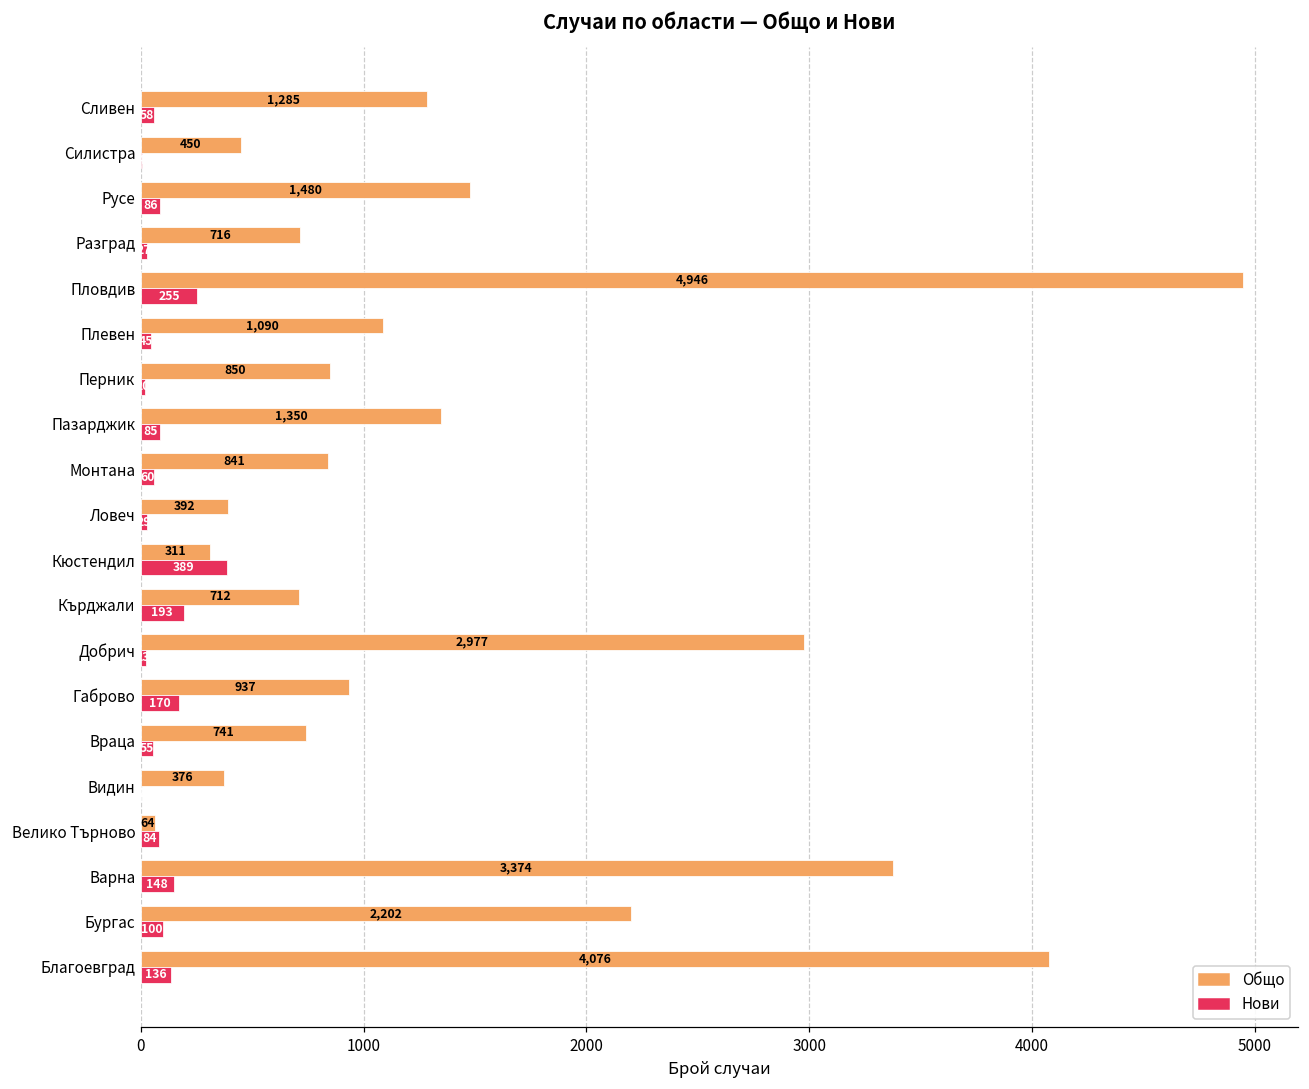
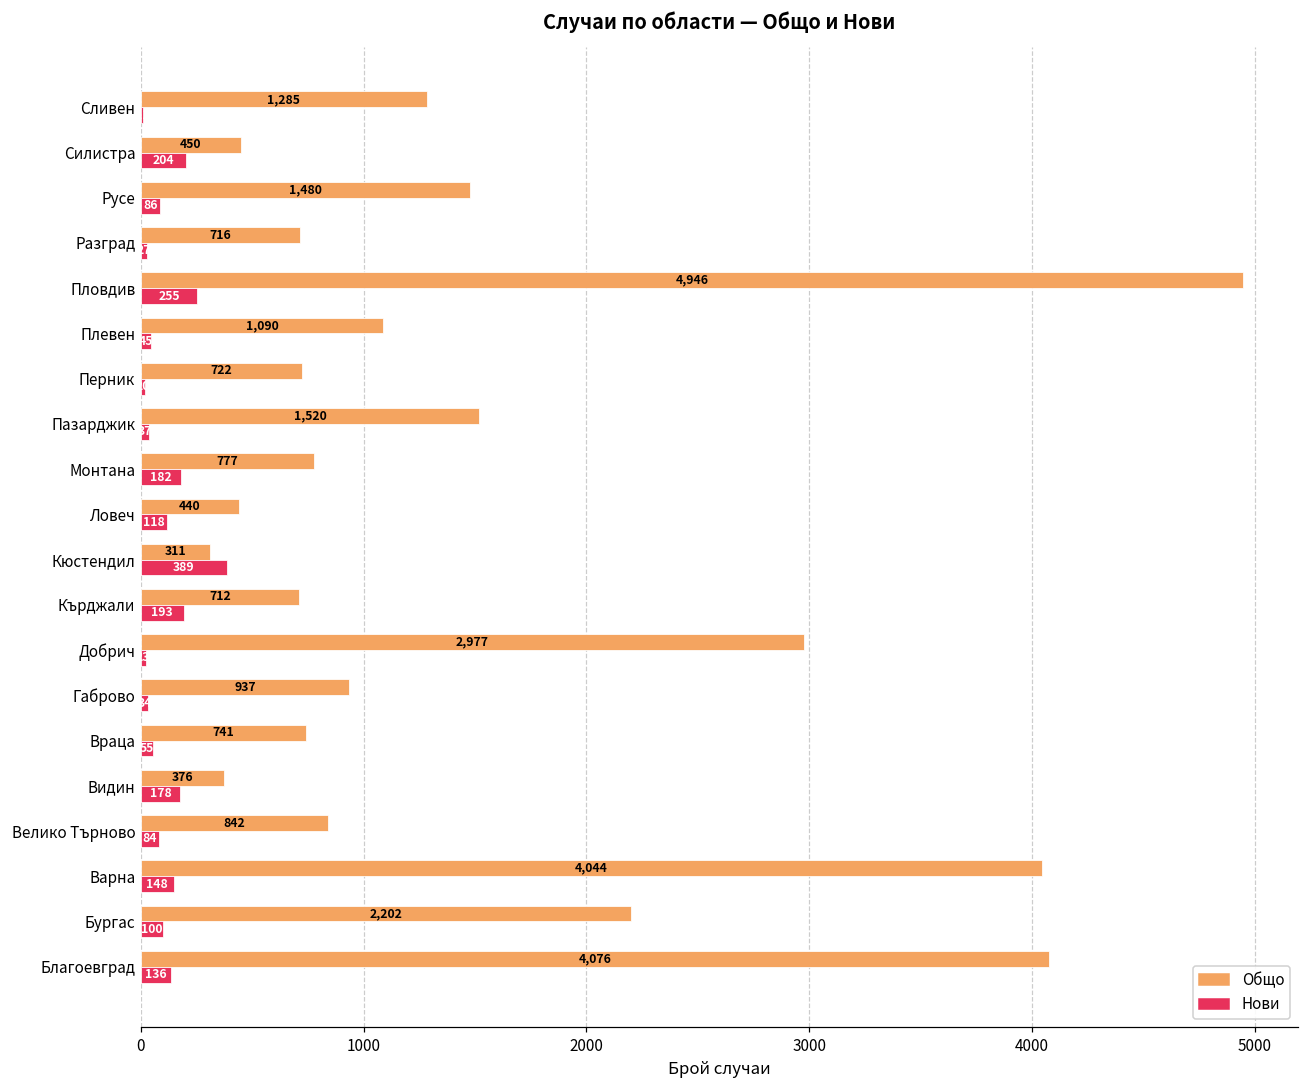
  {
    "Общо": {
      "Сливен": "1,285",
      "Силистра": "450",
      "Русе": "1,480",
      "Разград": "716",
      "Пловдив": "4,946",
      "Плевен": "1,090",
-     "Перник": "850",
-     "Пазарджик": "1,350",
-     "Монтана": "841",
-     "Ловеч": "392",
+     "Перник": "722",
+     "Пазарджик": "1,520",
+     "Монтана": "777",
+     "Ловеч": "440",
      "Кюстендил": "311",
      "Кърджали": "712",
      "Добрич": "2,977",
      "Габрово": "937",
      "Враца": "741",
      "Видин": "376",
-     "Велико Търново": "64",
-     "Варна": "3,374",
+     "Велико Търново": "842",
+     "Варна": "4,044",
      "Бургас": "2,202",
      "Благоевград": "4,076"
    },
    "Нови": {
-     "Сливен": "60",
-     "Силистра": "0",
+     "Сливен": "10",
+     "Силистра": "200",
      "Русе": "86",
      "Пловдив": "255",
-     "Пазарджик": "80",
-     "Монтана": "60",
-     "Ловеч": "30",
+     "Пазарджик": "40",
+     "Монтана": "182",
+     "Ловеч": "120",
      "Кюстендил": "389",
      "Кърджали": "193",
-     "Габрово": "170",
+     "Габрово": "30",
      "Враца": "55",
-     "Видин": "0",
+     "Видин": "180",
      "Велико Търново": "84",
      "Варна": "148",
      "Бургас": "100",
      "Благоевград": "136"
    }
  }
